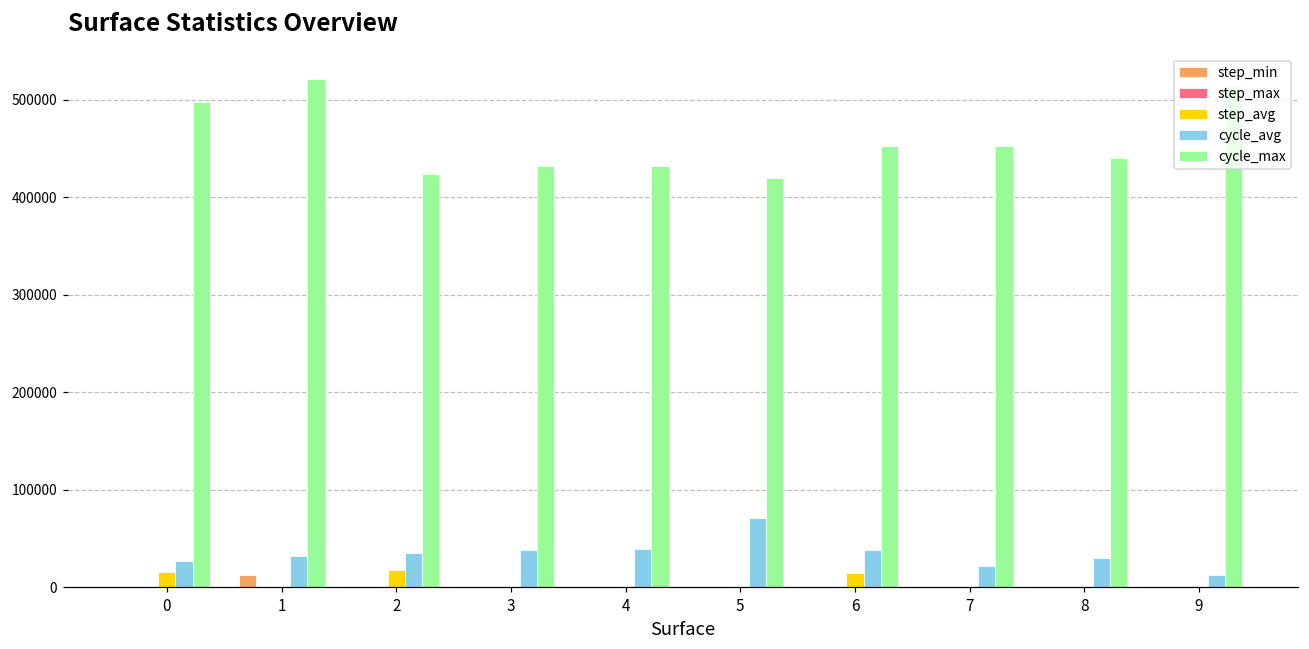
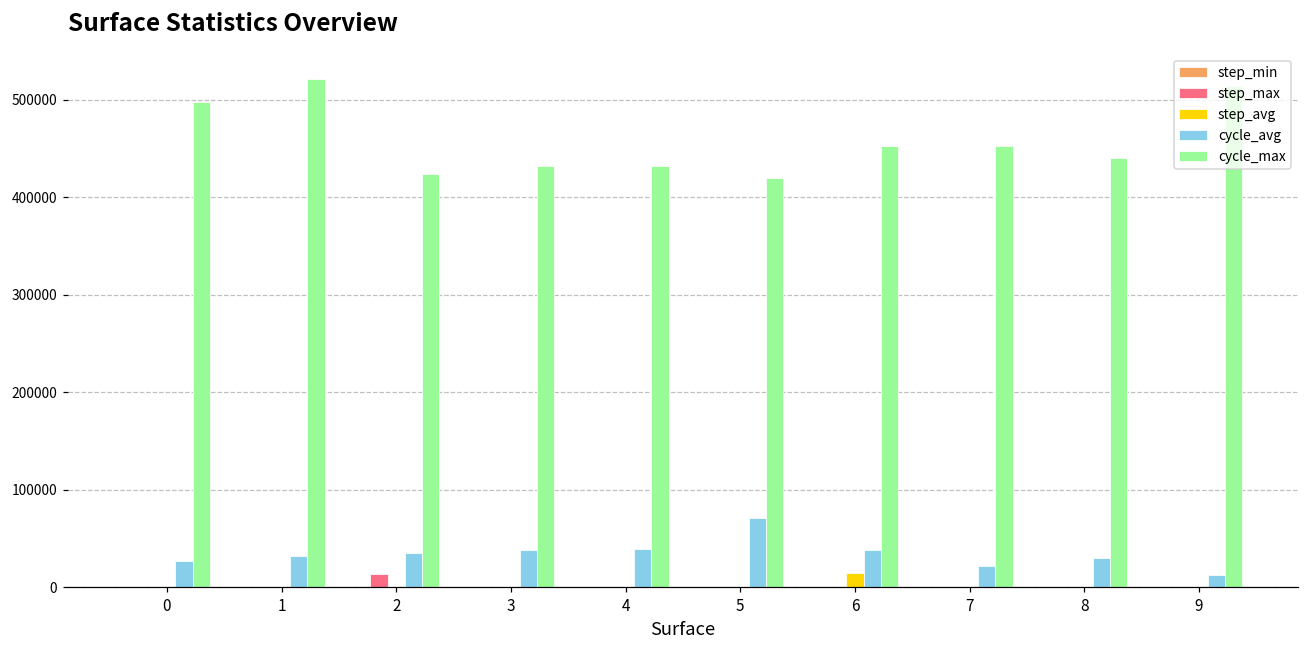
  {
    "step_min": {
-     "1": 10000
+     "1": 0
    },
    "step_max": {
-     "2": 0
+     "2": 10000
    },
    "step_avg": {
-     "0": 20000,
-     "2": 20000,
+     "0": 0,
+     "2": 0,
      "6": 10000
    },
    "cycle_avg": {
      "0": 30000,
      "1": 30000,
      "2": 40000,
      "3": 40000,
      "4": 40000,
      "5": 70000,
      "6": 40000,
      "7": 20000,
      "8": 30000,
      "9": 10000
    },
    "cycle_max": {
      "0": 500000,
      "1": 520000,
      "2": 420000,
      "3": 430000,
      "4": 430000,
      "5": 420000,
      "6": 450000,
      "7": 450000,
      "8": 440000
    }
  }
